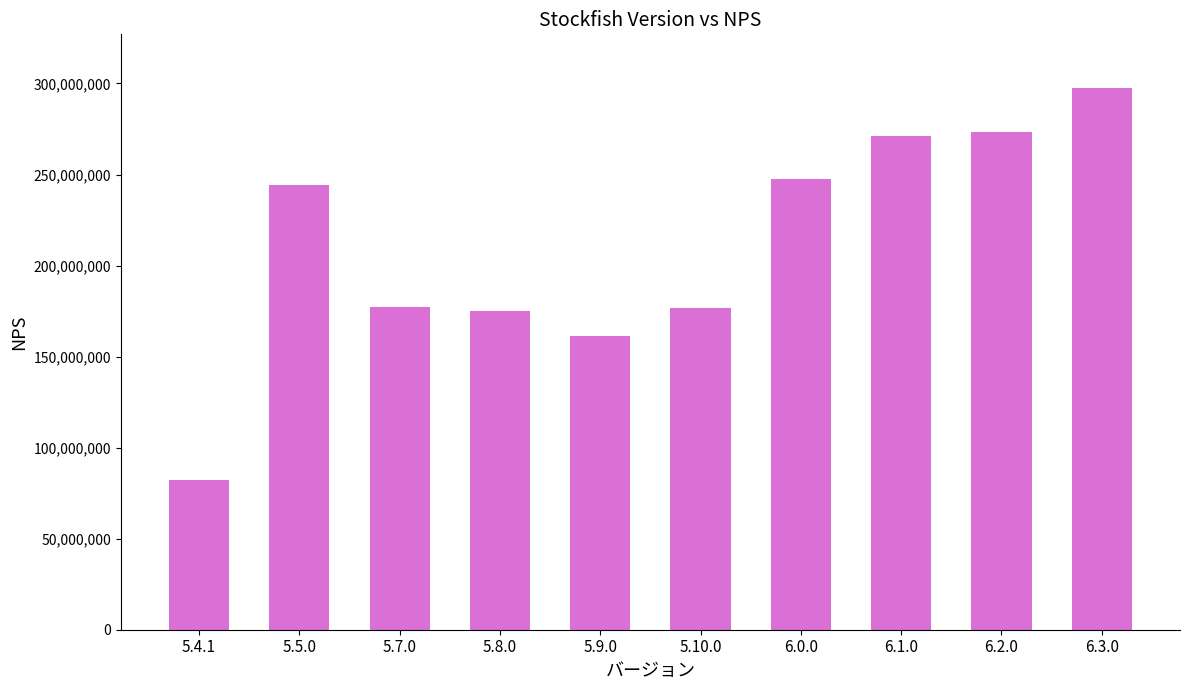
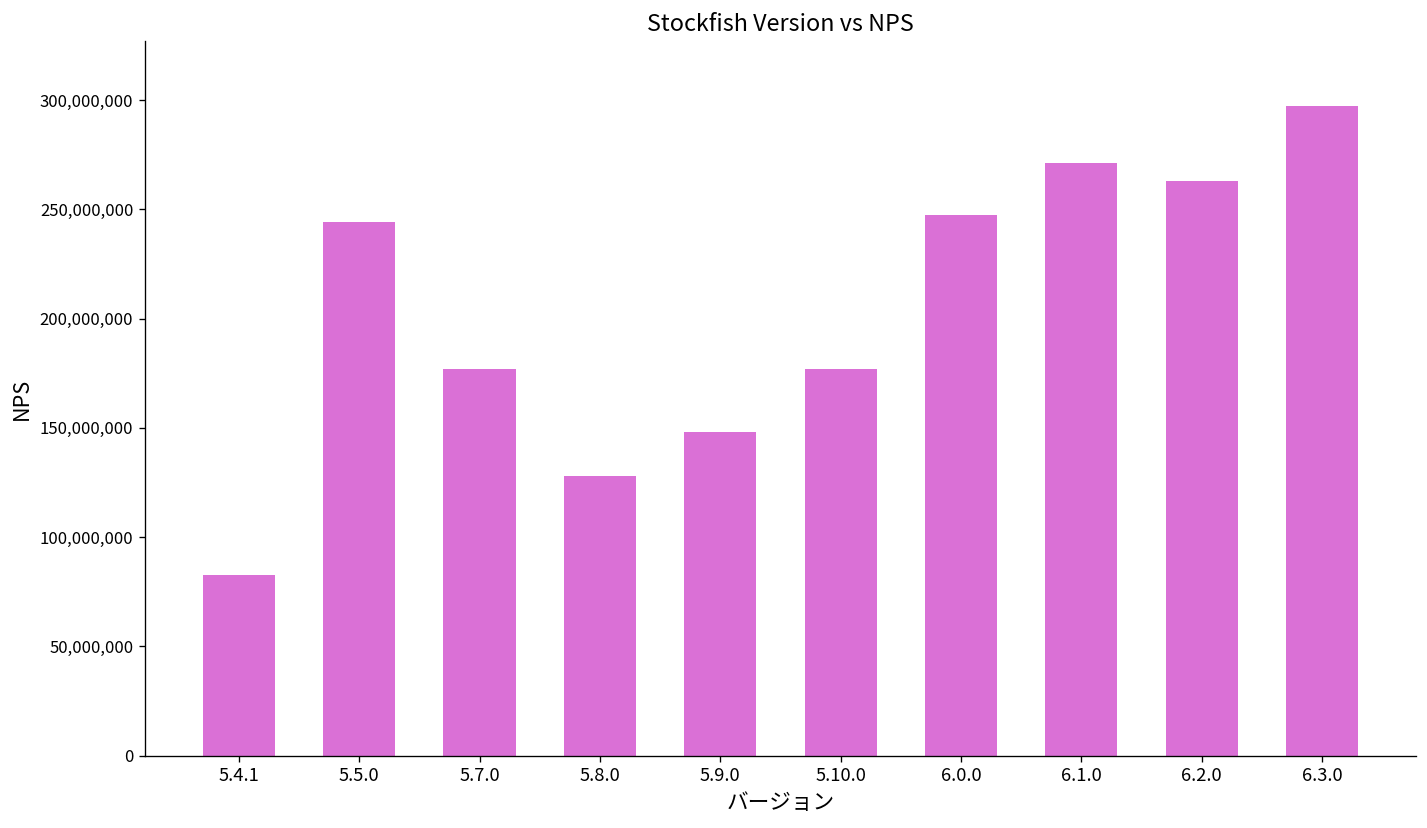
  {
    "5.4.1": "82,000,000",
    "5.5.0": "244,000,000",
    "5.7.0": "177,000,000",
-   "5.8.0": "175,000,000",
-   "5.9.0": "161,000,000",
+   "5.8.0": "128,000,000",
+   "5.9.0": "148,000,000",
    "5.10.0": "177,000,000",
    "6.0.0": "247,000,000",
    "6.1.0": "271,000,000",
-   "6.2.0": "273,000,000",
+   "6.2.0": "263,000,000",
    "6.3.0": "297,000,000"
  }
